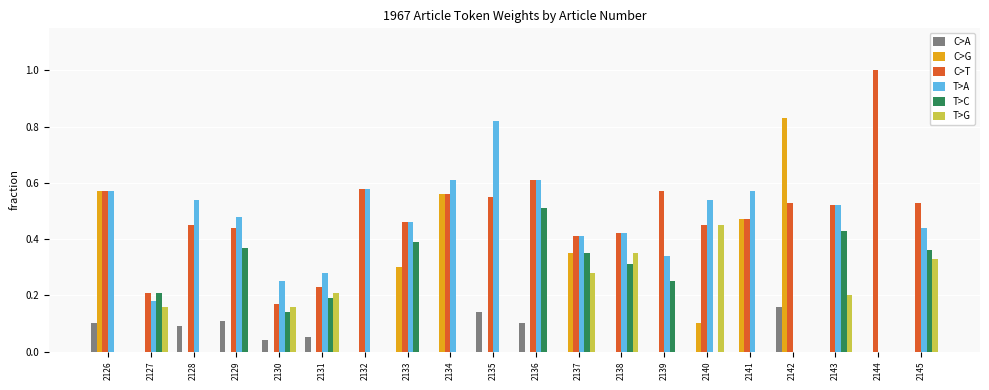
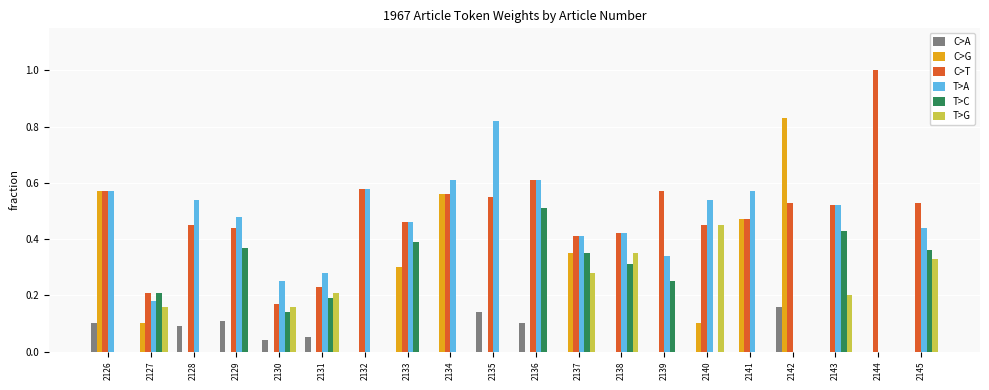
  {
    "C>A": {
      "2126": 0.1,
      "2127": 0.0,
      "2128": 0.09,
      "2129": 0.11,
      "2130": 0.04,
      "2131": 0.05,
      "2132": 0.0,
      "2133": 0.0,
      "2134": 0.0,
      "2135": 0.14,
      "2136": 0.1,
      "2137": 0.0,
      "2138": 0.0,
      "2139": 0.0,
      "2140": 0.0,
      "2141": 0.0,
      "2142": 0.16,
      "2143": 0.0,
      "2144": 0.0,
      "2145": 0.0
    },
    "C>G": {
      "2126": 0.57,
-     "2127": 0.0,
+     "2127": 0.1,
      "2128": 0.0,
      "2129": 0.0,
      "2130": 0.0,
      "2131": 0.0,
      "2132": 0.0,
      "2133": 0.3,
      "2134": 0.56,
      "2135": 0.0,
      "2136": 0.0,
      "2137": 0.35,
      "2138": 0.0,
      "2139": 0.0,
      "2140": 0.1,
      "2141": 0.47,
      "2142": 0.83,
      "2143": 0.0,
      "2144": 0.0,
      "2145": 0.0
    },
    "C>T": {
      "2126": 0.57,
      "2127": 0.21,
      "2128": 0.45,
      "2129": 0.44,
      "2130": 0.17,
      "2131": 0.23,
      "2132": 0.58,
      "2133": 0.46,
      "2134": 0.56,
      "2135": 0.55,
      "2136": 0.61,
      "2137": 0.41,
      "2138": 0.42,
      "2139": 0.57,
      "2140": 0.45,
      "2141": 0.47,
      "2142": 0.53,
      "2143": 0.52,
      "2144": 1.0,
      "2145": 0.53
    },
    "T>A": {
      "2126": 0.57,
      "2127": 0.18,
      "2128": 0.54,
      "2129": 0.48,
      "2130": 0.25,
      "2131": 0.28,
      "2132": 0.58,
      "2133": 0.46,
      "2134": 0.61,
      "2135": 0.82,
      "2136": 0.61,
      "2137": 0.41,
      "2138": 0.42,
      "2139": 0.34,
      "2140": 0.54,
      "2141": 0.57,
      "2142": 0.0,
      "2143": 0.52,
      "2144": 0.0,
      "2145": 0.44
    },
    "T>C": {
      "2126": 0.0,
      "2127": 0.21,
      "2128": 0.0,
      "2129": 0.37,
      "2130": 0.14,
      "2131": 0.19,
      "2132": 0.0,
      "2133": 0.39,
      "2134": 0.0,
      "2135": 0.0,
      "2136": 0.51,
      "2137": 0.35,
      "2138": 0.31,
      "2139": 0.25,
      "2140": 0.0,
      "2141": 0.0,
      "2142": 0.0,
      "2143": 0.43,
      "2144": 0.0,
      "2145": 0.36
    },
    "T>G": {
      "2126": 0.0,
      "2127": 0.16,
      "2128": 0.0,
      "2129": 0.0,
      "2130": 0.16,
      "2131": 0.21,
      "2132": 0.0,
      "2133": 0.0,
      "2134": 0.0,
      "2135": 0.0,
      "2136": 0.0,
      "2137": 0.28,
      "2138": 0.35,
      "2139": 0.0,
      "2140": 0.45,
      "2141": 0.0,
      "2142": 0.0,
      "2143": 0.2,
      "2144": 0.0,
      "2145": 0.33
    }
  }
